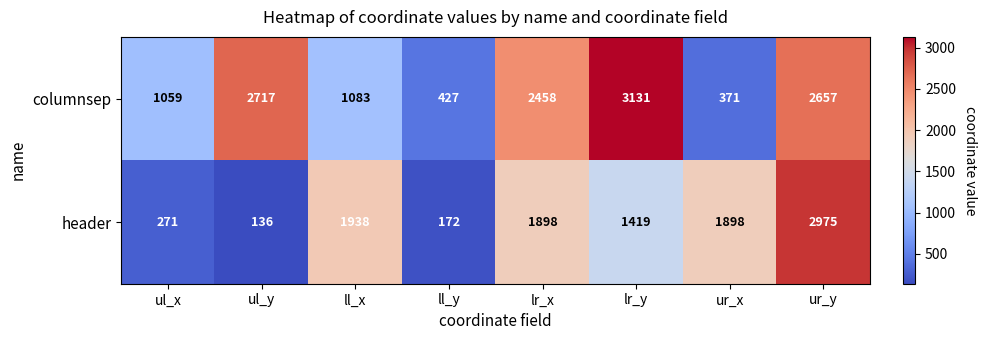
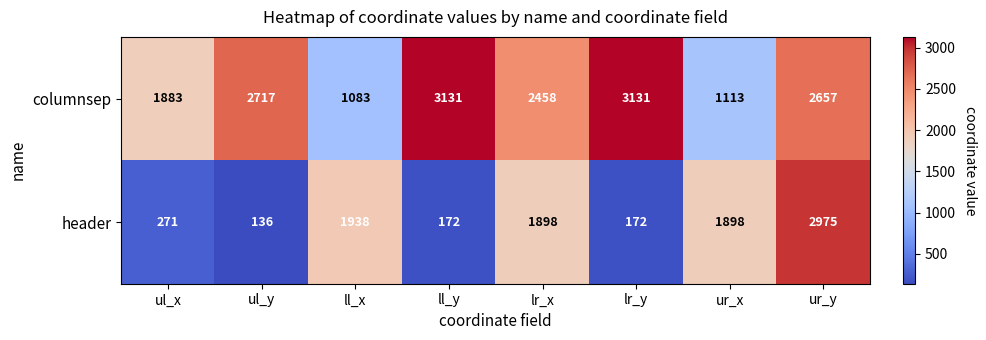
  {
    "columnsep": {
-     "ul_x": 1059,
+     "ul_x": 1883,
      "ul_y": 2717,
      "ll_x": 1083,
-     "ll_y": 427,
+     "ll_y": 3131,
      "lr_x": 2458,
      "lr_y": 3131,
-     "ur_x": 371,
+     "ur_x": 1113,
      "ur_y": 2657
    },
    "header": {
      "ul_x": 271,
      "ul_y": 136,
      "ll_x": 1938,
      "ll_y": 172,
      "lr_x": 1898,
-     "lr_y": 1419,
+     "lr_y": 172,
      "ur_x": 1898,
      "ur_y": 2975
    }
  }
